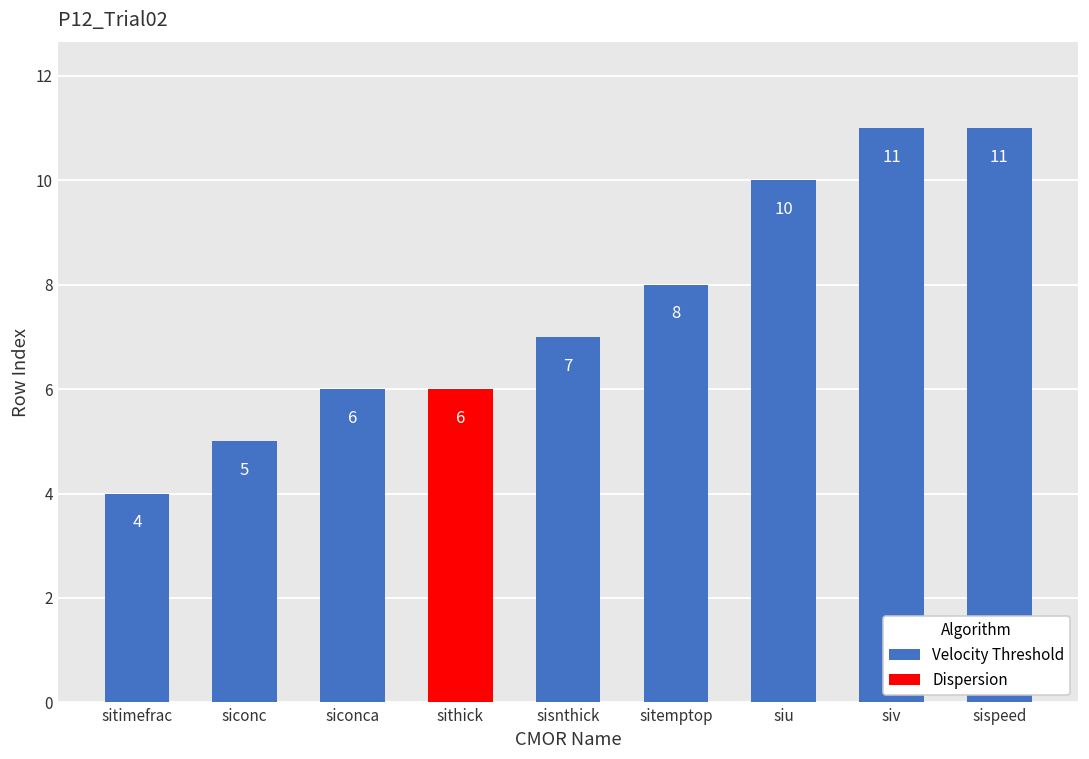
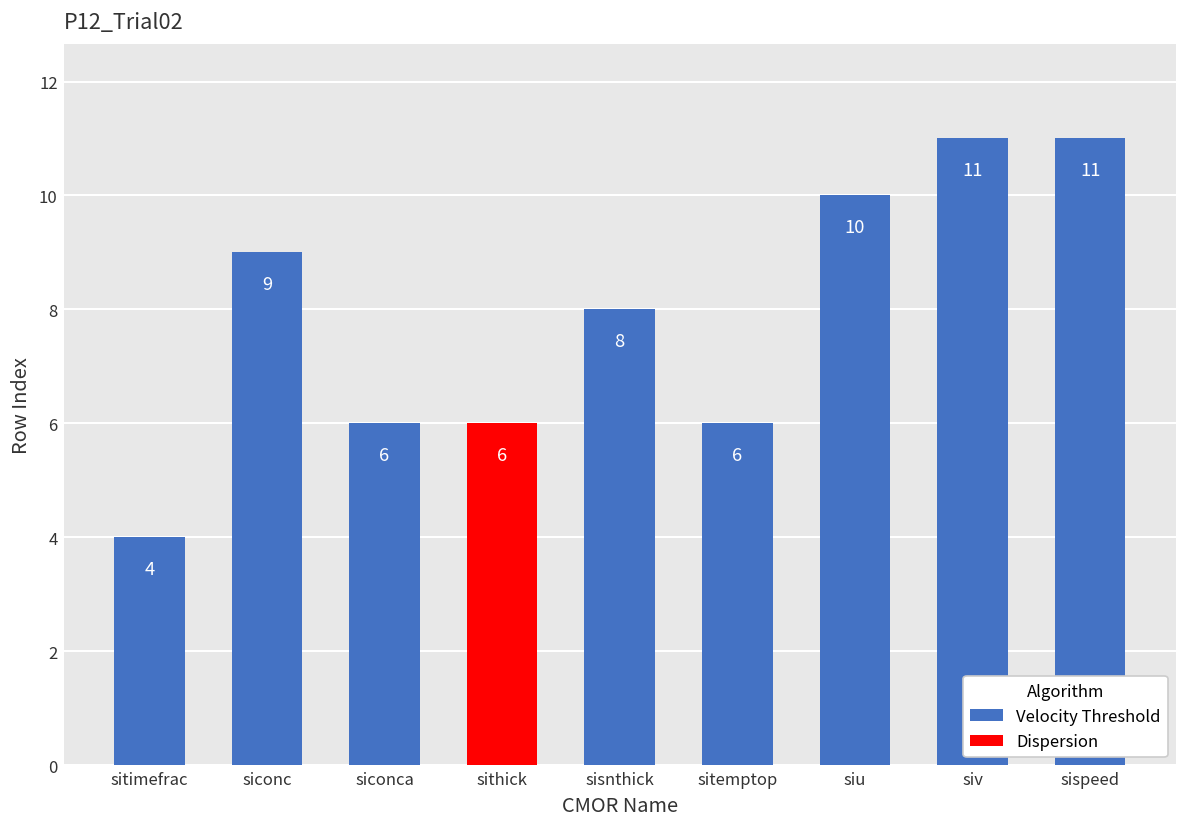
  {
    "sitimefrac": 4,
-   "siconc": 5,
+   "siconc": 9,
    "siconca": 6,
    "sithick": 6,
-   "sisnthick": 7,
-   "sitemptop": 8,
+   "sisnthick": 8,
+   "sitemptop": 6,
    "siu": 10,
    "siv": 11,
    "sispeed": 11
  }
